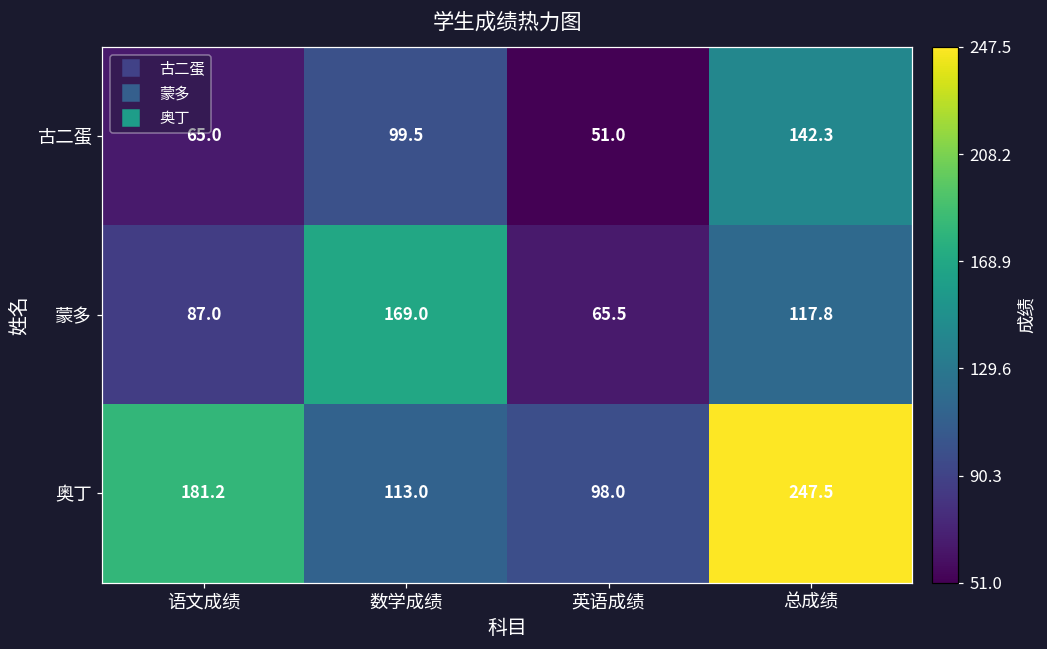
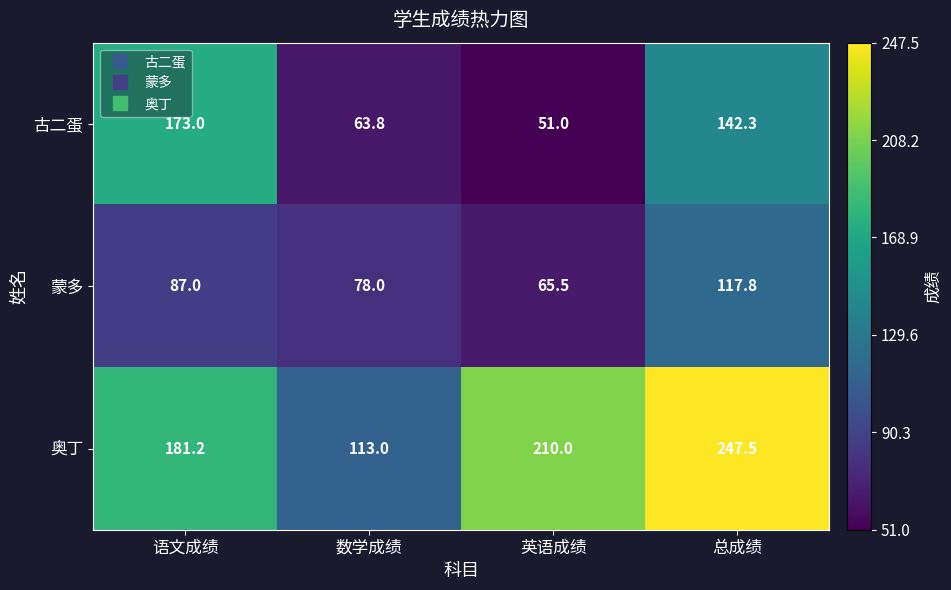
  {
    "古二蛋": {
-     "语文成绩": 65.0,
-     "数学成绩": 99.5,
+     "语文成绩": 173.0,
+     "数学成绩": 63.8,
      "英语成绩": 51.0,
      "总成绩": 142.3
    },
    "蒙多": {
      "语文成绩": 87.0,
-     "数学成绩": 169.0,
+     "数学成绩": 78.0,
      "英语成绩": 65.5,
      "总成绩": 117.8
    },
    "奥丁": {
      "语文成绩": 181.2,
      "数学成绩": 113.0,
-     "英语成绩": 98.0,
+     "英语成绩": 210.0,
      "总成绩": 247.5
    }
  }
